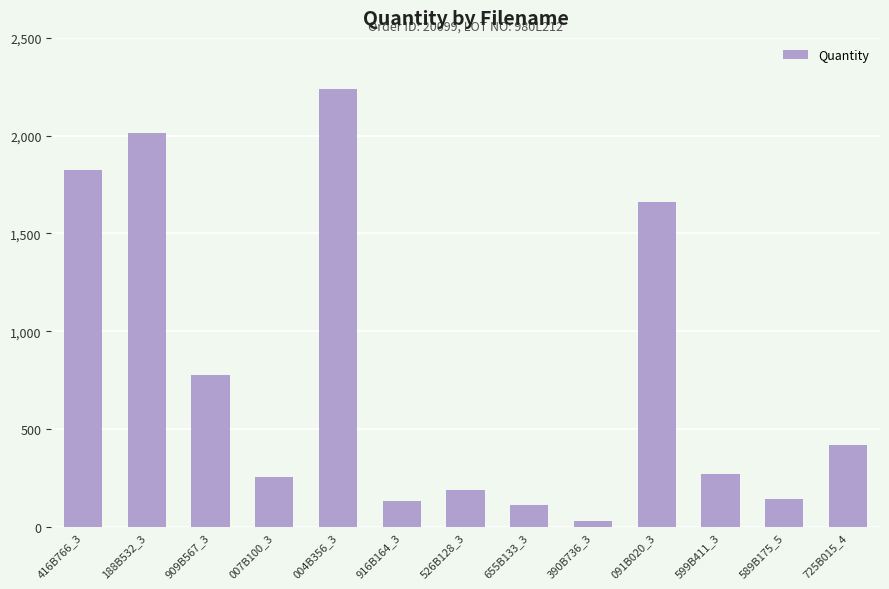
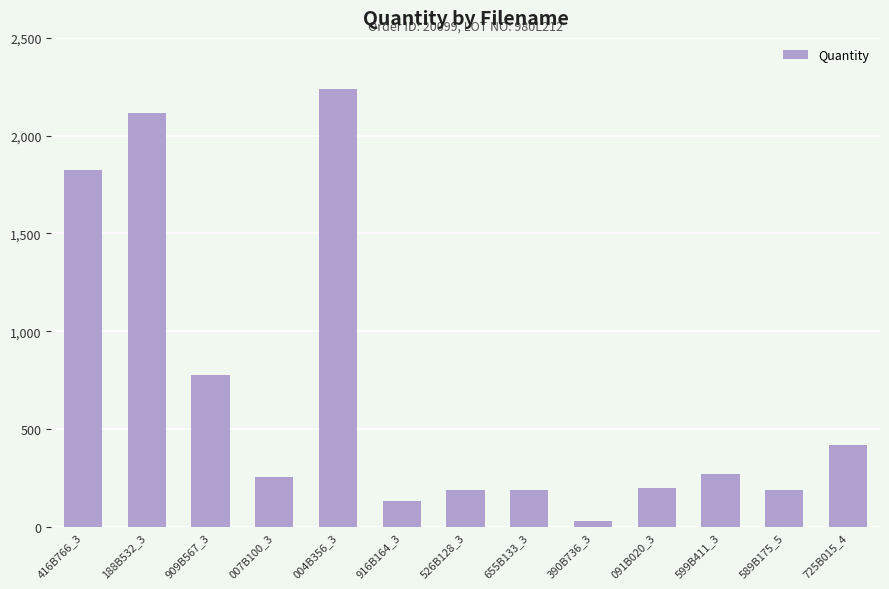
  {
    "416B766_3": "1,820",
-   "188B532_3": "2,010",
+   "188B532_3": "2,110",
    "909B567_3": "780",
    "007B100_3": "260",
    "004B356_3": "2,240",
    "916B164_3": "130",
    "526B128_3": "190",
-   "655B133_3": "110",
+   "655B133_3": "190",
    "390B736_3": "30",
-   "091B020_3": "1,660",
+   "091B020_3": "200",
    "599B411_3": "270",
-   "589B175_5": "140",
+   "589B175_5": "190",
    "725B015_4": "420"
  }
